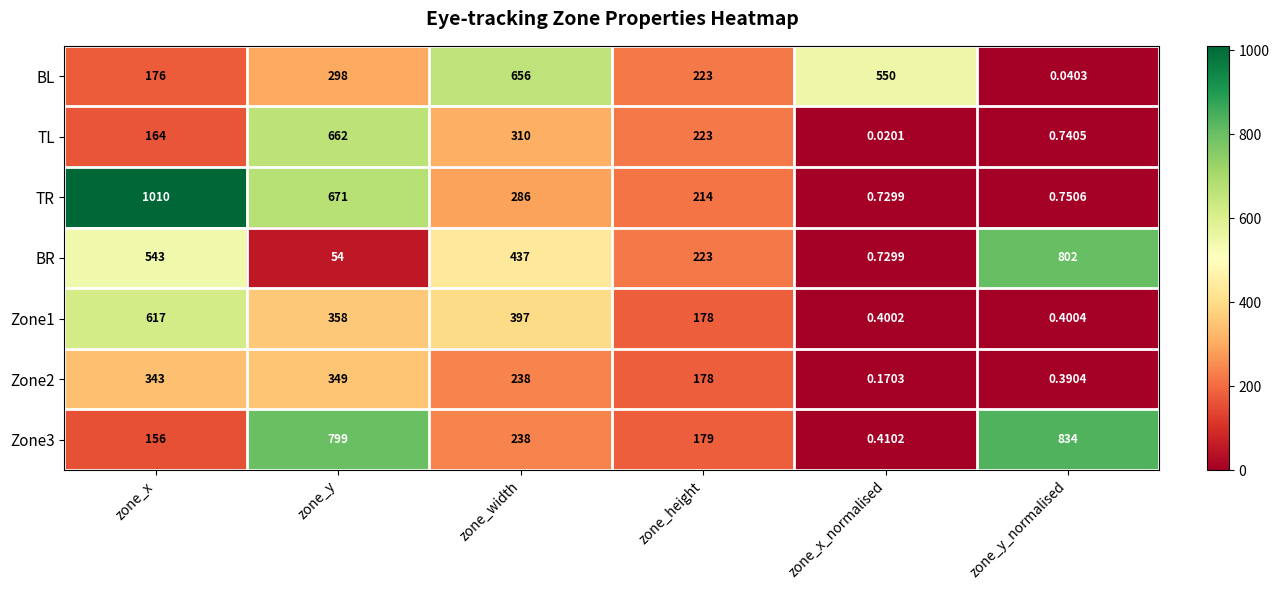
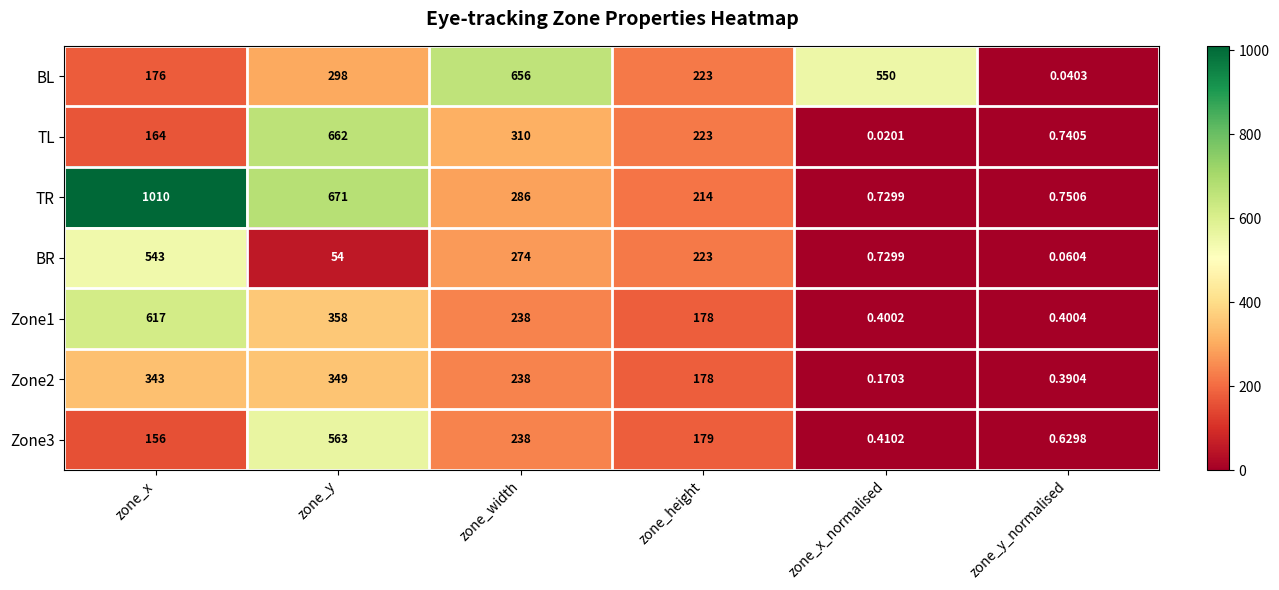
  {
    "BL": {
      "zone_x": 176,
      "zone_y": 298,
      "zone_width": 656,
      "zone_height": 223,
      "zone_x_normalised": 550,
      "zone_y_normalised": 0.0403
    },
    "TL": {
      "zone_x": 164,
      "zone_y": 662,
      "zone_width": 310,
      "zone_height": 223,
      "zone_x_normalised": 0.0201,
      "zone_y_normalised": 0.7405
    },
    "TR": {
      "zone_x": 1010,
      "zone_y": 671,
      "zone_width": 286,
      "zone_height": 214,
      "zone_x_normalised": 0.7299,
      "zone_y_normalised": 0.7506
    },
    "BR": {
      "zone_x": 543,
      "zone_y": 54,
-     "zone_width": 437,
+     "zone_width": 274,
      "zone_height": 223,
      "zone_x_normalised": 0.7299,
-     "zone_y_normalised": 802
+     "zone_y_normalised": 0.0604
    },
    "Zone1": {
      "zone_x": 617,
      "zone_y": 358,
-     "zone_width": 397,
+     "zone_width": 238,
      "zone_height": 178,
      "zone_x_normalised": 0.4002,
      "zone_y_normalised": 0.4004
    },
    "Zone2": {
      "zone_x": 343,
      "zone_y": 349,
      "zone_width": 238,
      "zone_height": 178,
      "zone_x_normalised": 0.1703,
      "zone_y_normalised": 0.3904
    },
    "Zone3": {
      "zone_x": 156,
-     "zone_y": 799,
+     "zone_y": 563,
      "zone_width": 238,
      "zone_height": 179,
      "zone_x_normalised": 0.4102,
-     "zone_y_normalised": 834
+     "zone_y_normalised": 0.6298
    }
  }
